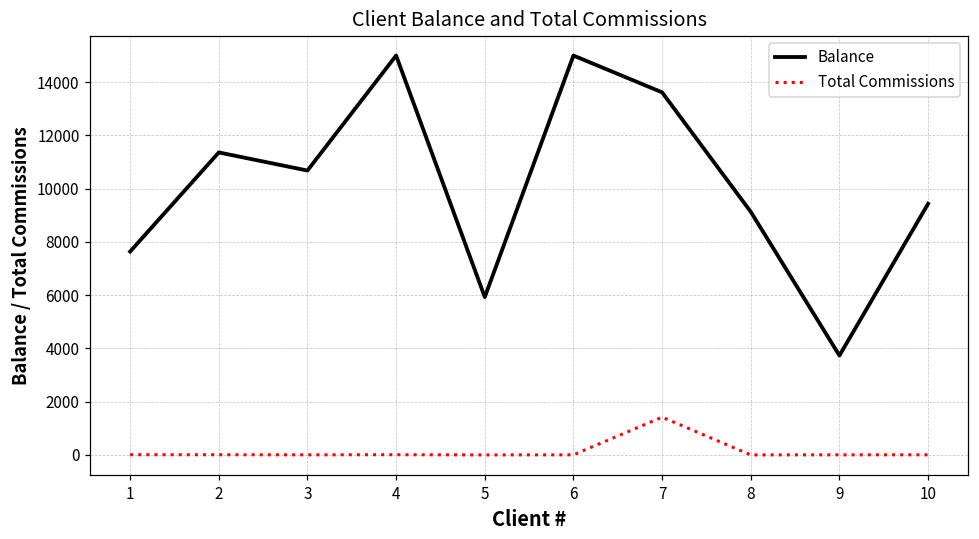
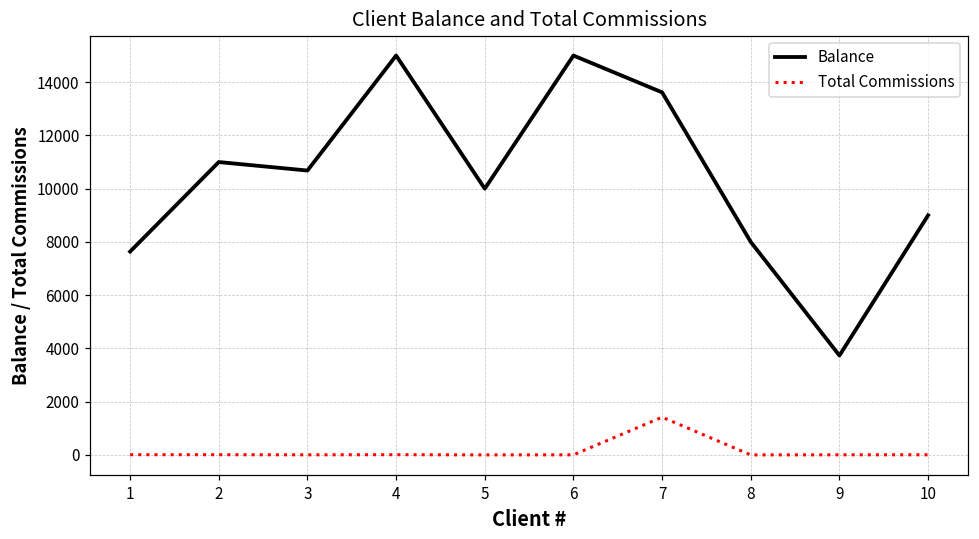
  {
    "Balance": {
      "1": 7600,
-     "2": 11400,
+     "2": 11000,
      "3": 10700,
      "4": 15000,
-     "5": 5900,
+     "5": 10000,
      "6": 15000,
      "7": 13600,
-     "8": 9100,
+     "8": 8000,
      "9": 3700,
-     "10": 9400
+     "10": 9000
    },
    "Total Commissions": {
      "1": 0,
      "2": 0,
      "3": 0,
      "4": 0,
      "5": 0,
      "6": 0,
      "7": 1400,
      "8": 0,
      "9": 0,
      "10": 0
    }
  }
